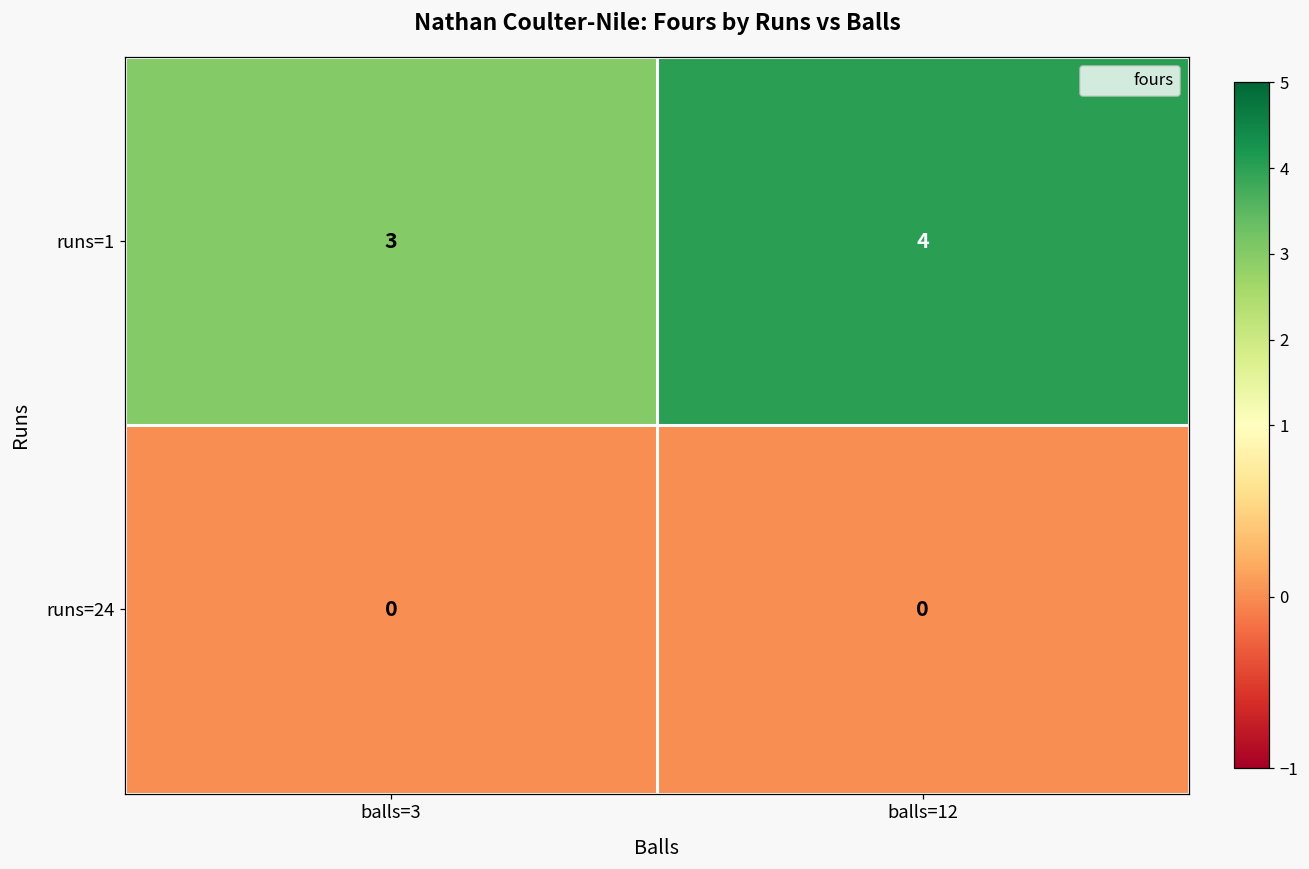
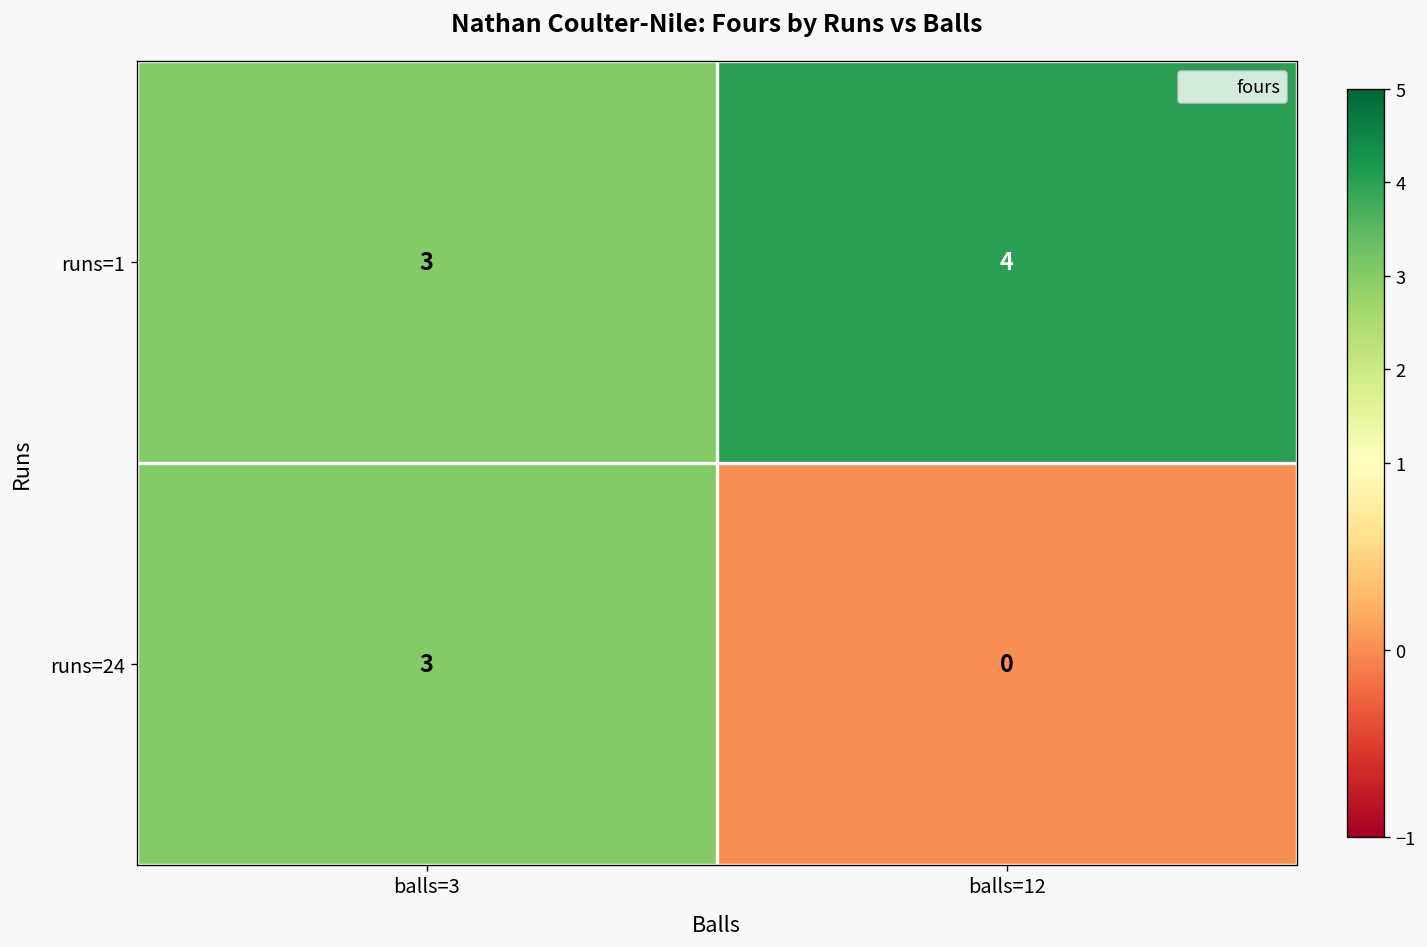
  {
    "runs=1": {
      "balls=3": 3,
      "balls=12": 4
    },
    "runs=24": {
-     "balls=3": 0,
+     "balls=3": 3,
      "balls=12": 0
    }
  }
